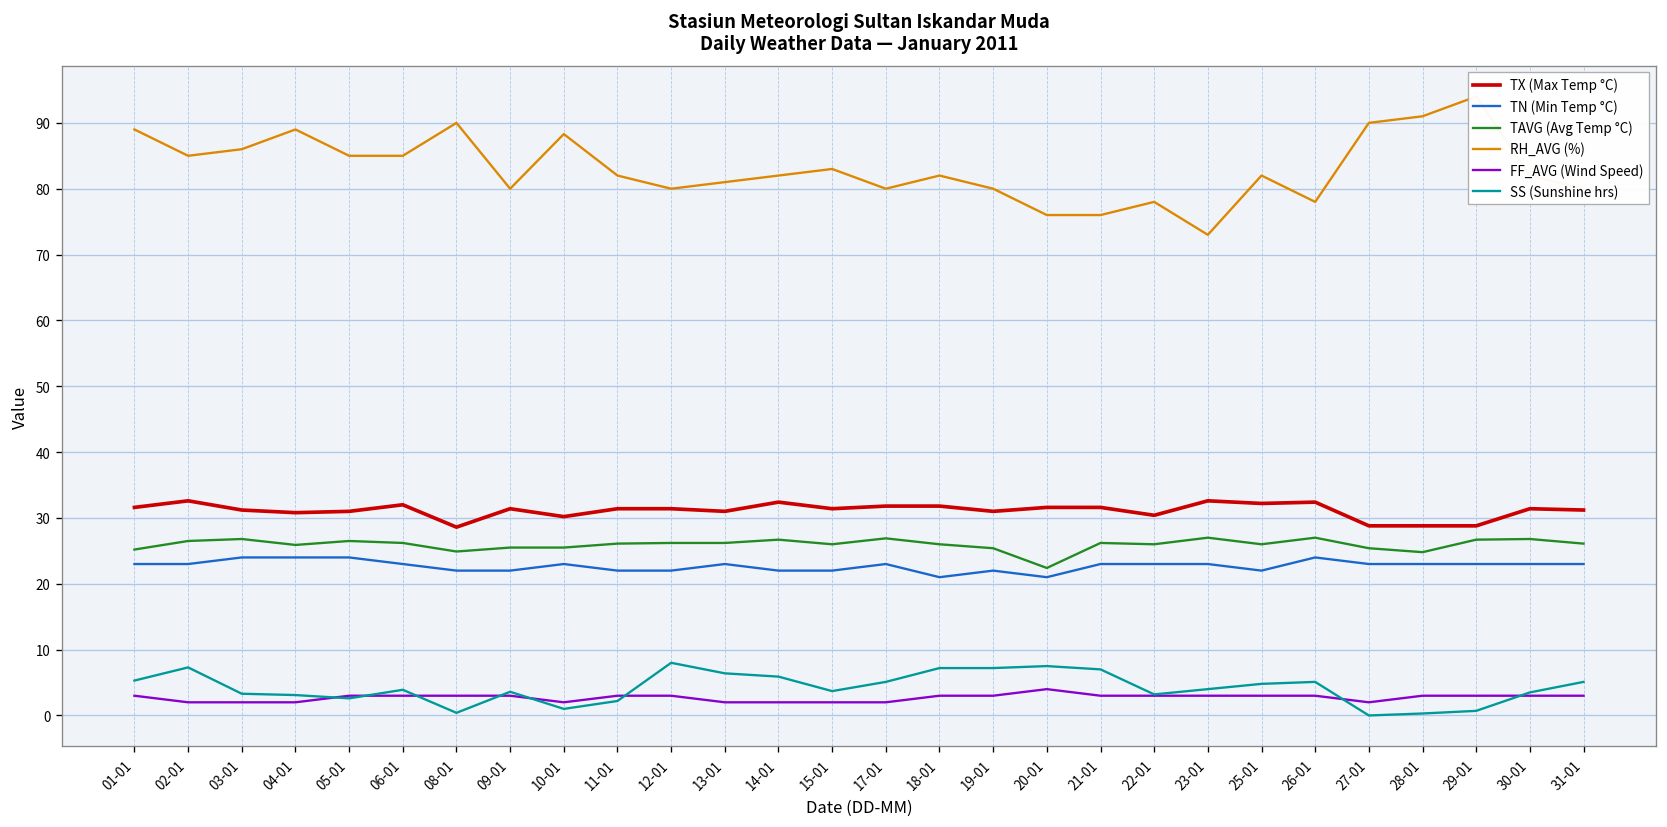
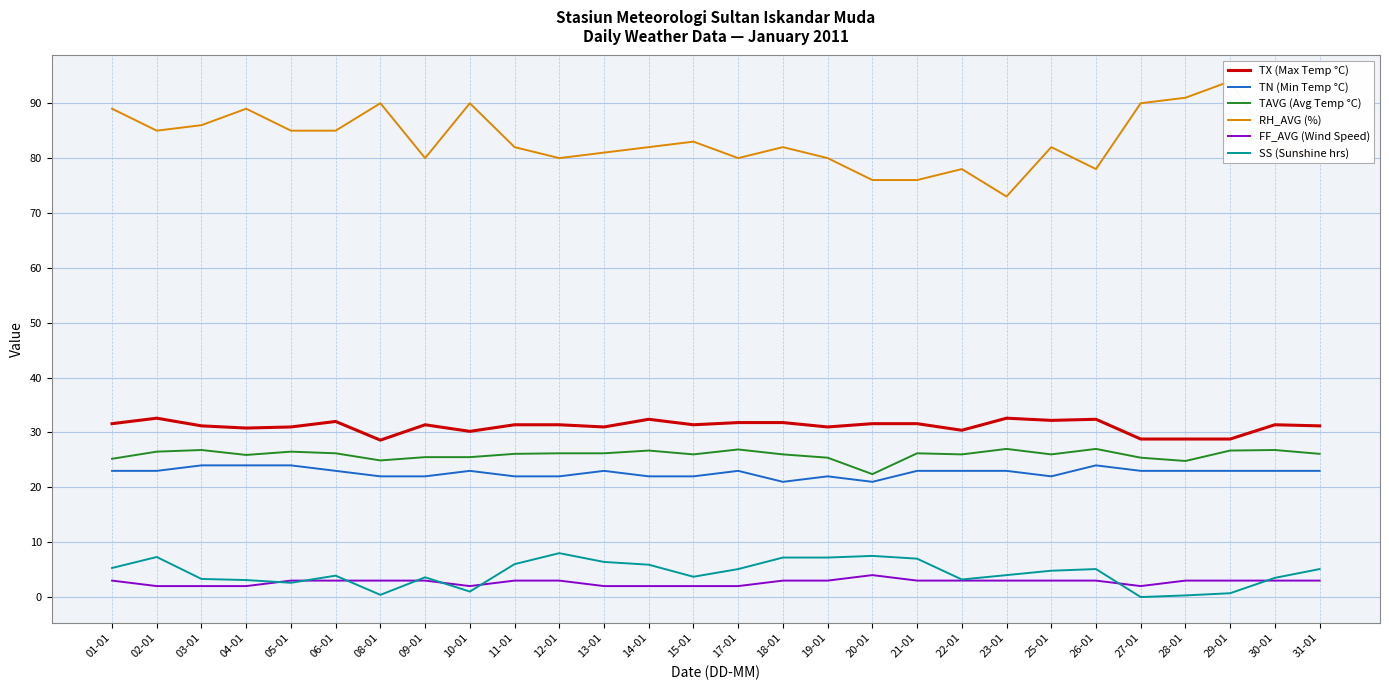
  {
    "TX (Max Temp °C)": {
      "01-01": 32,
      "02-01": 33,
      "03-01": 31,
      "04-01": 31,
      "05-01": 31,
      "06-01": 32,
      "08-01": 29,
      "09-01": 31,
      "10-01": 30,
      "11-01": 31,
      "12-01": 31,
      "13-01": 31,
      "14-01": 32,
      "15-01": 31,
      "17-01": 32,
      "18-01": 32,
      "19-01": 31,
      "20-01": 32,
      "21-01": 32,
      "22-01": 30,
      "23-01": 33,
      "25-01": 32,
      "26-01": 32,
      "27-01": 29,
      "28-01": 29,
      "29-01": 29,
      "30-01": 31,
      "31-01": 31
    },
    "TN (Min Temp °C)": {
      "01-01": 23,
      "02-01": 23,
      "03-01": 24,
      "04-01": 24,
      "05-01": 24,
      "06-01": 23,
      "08-01": 22,
      "09-01": 22,
      "10-01": 23,
      "11-01": 22,
      "12-01": 22,
      "13-01": 23,
      "14-01": 22,
      "15-01": 22,
      "17-01": 23,
      "18-01": 21,
      "19-01": 22,
      "20-01": 21,
      "21-01": 23,
      "22-01": 23,
      "23-01": 23,
      "25-01": 22,
      "26-01": 24,
      "27-01": 23,
      "28-01": 23,
      "29-01": 23,
      "30-01": 23,
      "31-01": 23
    },
    "TAVG (Avg Temp °C)": {
      "01-01": 25,
      "02-01": 27,
      "03-01": 27,
      "04-01": 26,
      "05-01": 27,
      "06-01": 26,
      "08-01": 25,
      "09-01": 26,
      "10-01": 26,
      "11-01": 26,
      "12-01": 26,
      "13-01": 26,
      "14-01": 27,
      "15-01": 26,
      "17-01": 27,
      "18-01": 26,
      "19-01": 25,
      "20-01": 22,
      "21-01": 26,
      "22-01": 26,
      "23-01": 27,
      "25-01": 26,
      "26-01": 27,
      "27-01": 25,
      "28-01": 25,
      "29-01": 27,
      "30-01": 27,
      "31-01": 26
    },
    "RH_AVG (%)": {
      "01-01": 89,
      "02-01": 85,
      "03-01": 86,
      "04-01": 89,
      "05-01": 85,
      "06-01": 85,
      "08-01": 90,
      "09-01": 80,
-     "10-01": 88,
+     "10-01": 90,
      "11-01": 82,
      "12-01": 80,
      "13-01": 81,
      "14-01": 82,
      "15-01": 83,
      "17-01": 80,
      "18-01": 82,
      "19-01": 80,
      "20-01": 76,
      "21-01": 76,
      "22-01": 78,
      "23-01": 73,
      "25-01": 82,
      "26-01": 78,
      "27-01": 90,
      "28-01": 91
    },
    "FF_AVG (Wind Speed)": {
      "01-01": 3,
      "02-01": 2,
      "03-01": 2,
      "04-01": 2,
      "06-01": 3,
      "08-01": 3,
      "09-01": 3,
      "10-01": 2,
      "11-01": 3,
      "12-01": 3,
      "13-01": 2,
      "14-01": 2,
      "15-01": 2,
      "17-01": 2,
      "18-01": 3,
      "19-01": 3,
      "20-01": 4,
      "21-01": 3,
      "23-01": 3,
      "25-01": 3,
      "26-01": 3,
      "27-01": 2,
      "28-01": 3,
      "29-01": 3,
      "30-01": 3,
      "31-01": 3
    },
    "SS (Sunshine hrs)": {
      "01-01": 5,
      "02-01": 7,
      "03-01": 3,
      "04-01": 3,
      "06-01": 4,
      "08-01": 0,
      "09-01": 4,
      "10-01": 1,
-     "11-01": 2,
+     "11-01": 6,
      "12-01": 8,
      "13-01": 6,
      "14-01": 6,
      "15-01": 4,
      "17-01": 5,
      "18-01": 7,
      "19-01": 7,
      "20-01": 8,
      "21-01": 7,
      "23-01": 4,
      "25-01": 5,
      "26-01": 5,
      "27-01": 0,
      "28-01": 0,
      "29-01": 1,
      "30-01": 4,
      "31-01": 5
    }
  }
